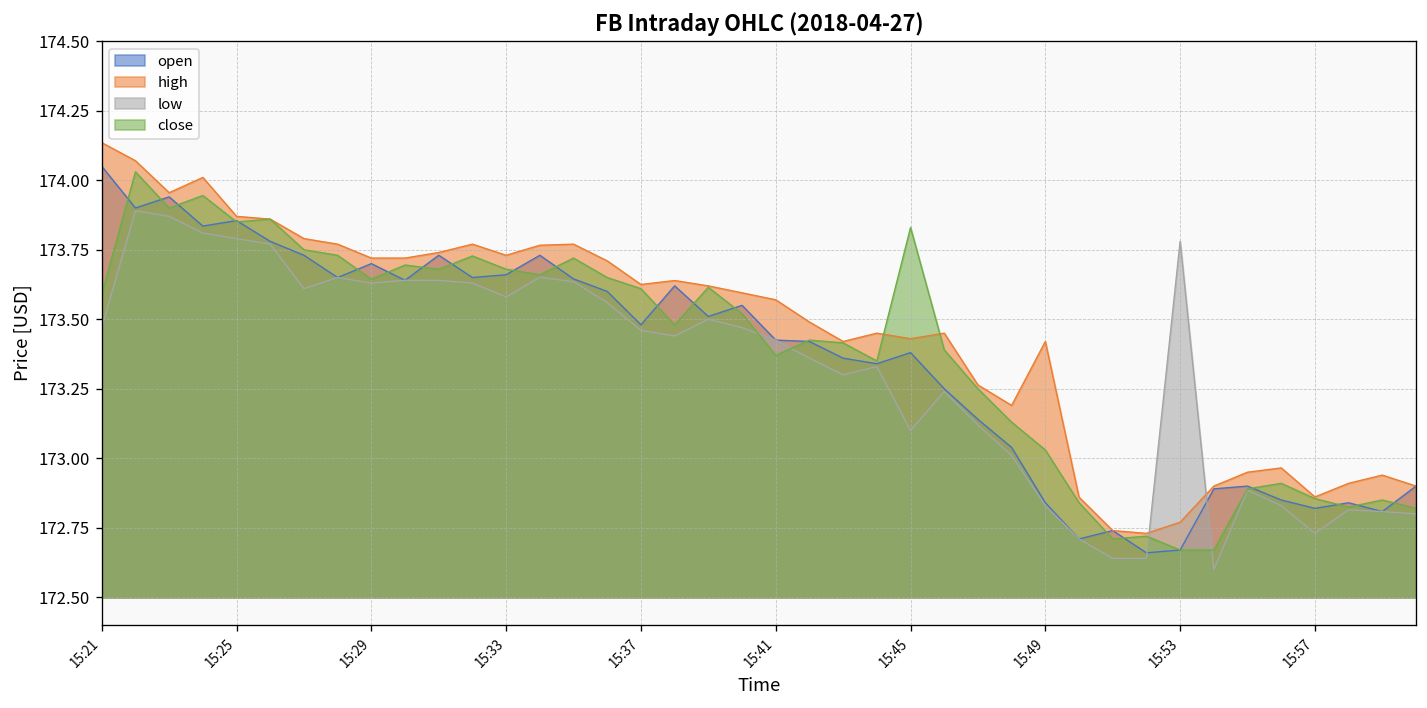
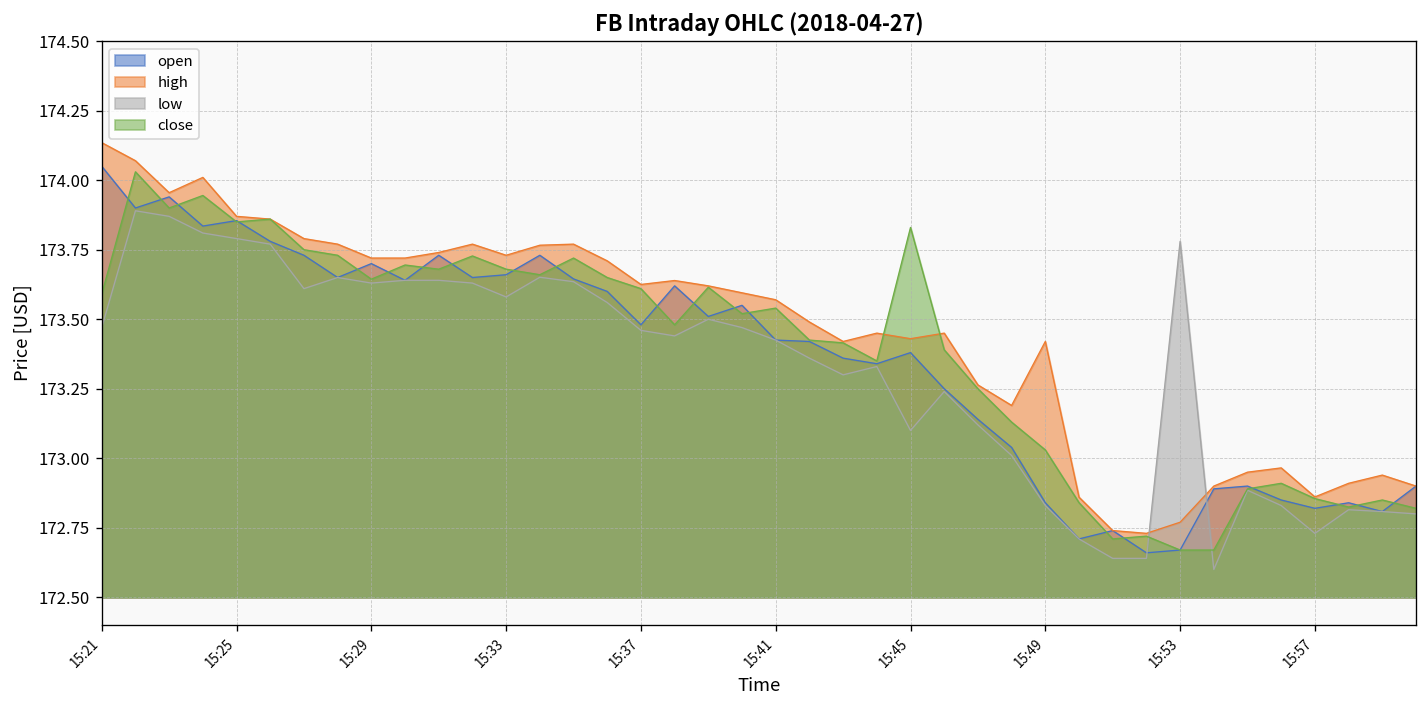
  {
    "open": {
      "15:21": 174.05,
      "15:29": 173.70,
      "15:33": 173.66,
      "15:37": 173.48,
      "15:45": 173.38,
      "15:57": 172.82
    },
    "high": {
      "15:21": 174.14,
      "15:25": 173.87,
      "15:29": 173.72,
      "15:33": 173.73,
      "15:37": 173.63,
      "15:41": 173.57,
      "15:45": 173.43,
      "15:49": 173.42,
      "15:53": 172.77
    },
    "low": {
      "15:21": 173.47,
      "15:25": 173.79,
      "15:29": 173.63,
      "15:33": 173.58,
      "15:37": 173.46,
      "15:45": 173.10,
      "15:53": 173.78,
      "15:57": 172.73
    },
    "close": {
      "15:21": 173.59,
      "15:29": 173.64,
      "15:33": 173.68,
      "15:37": 173.61,
-     "15:41": 173.37,
+     "15:41": 173.54,
      "15:45": 173.83,
      "15:49": 173.03
    }
  }
